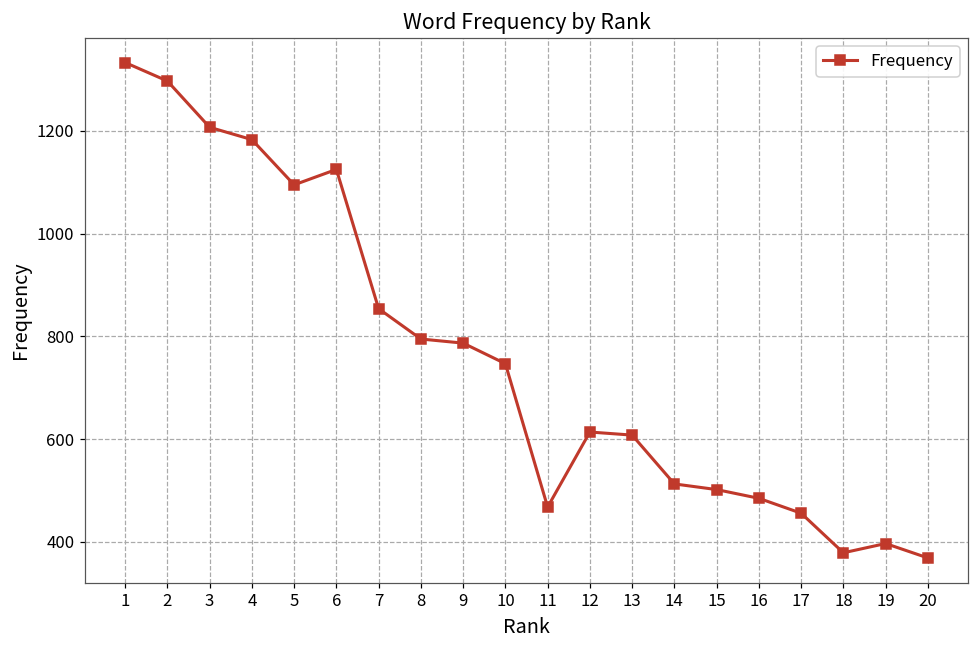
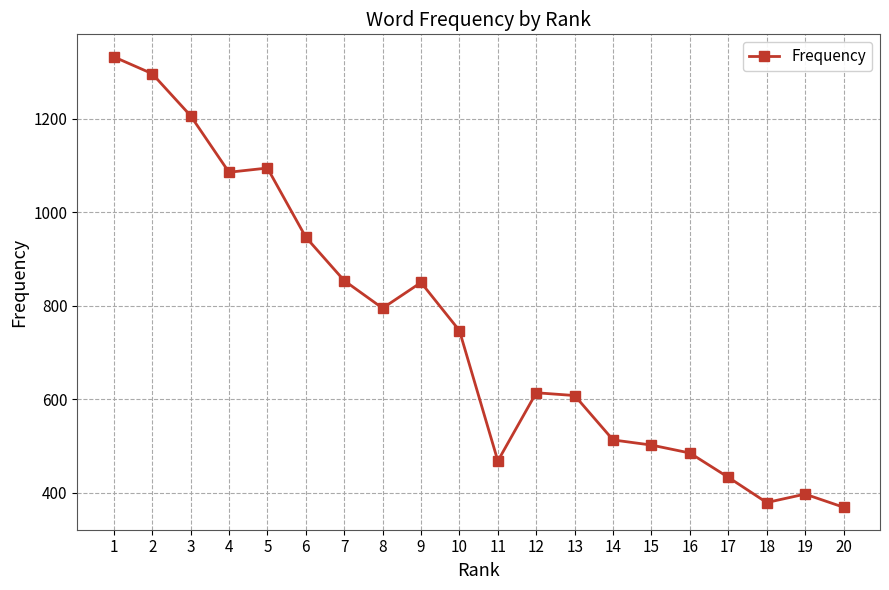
  {
    "1": 1330,
    "2": 1300,
    "3": 1210,
-   "4": 1180,
+   "4": 1090,
    "5": 1100,
-   "6": 1130,
+   "6": 950,
    "7": 850,
    "8": 800,
-   "9": 790,
+   "9": 850,
    "10": 750,
    "11": 470,
    "12": 610,
    "13": 610,
    "14": 510,
    "15": 500,
    "16": 490,
-   "17": 460,
+   "17": 430,
    "18": 380,
    "19": 400,
    "20": 370
  }
